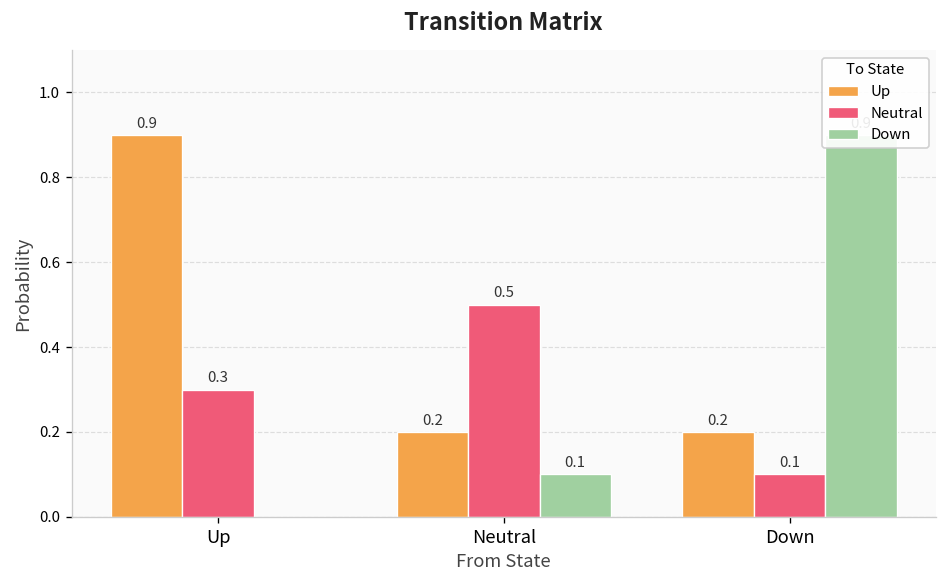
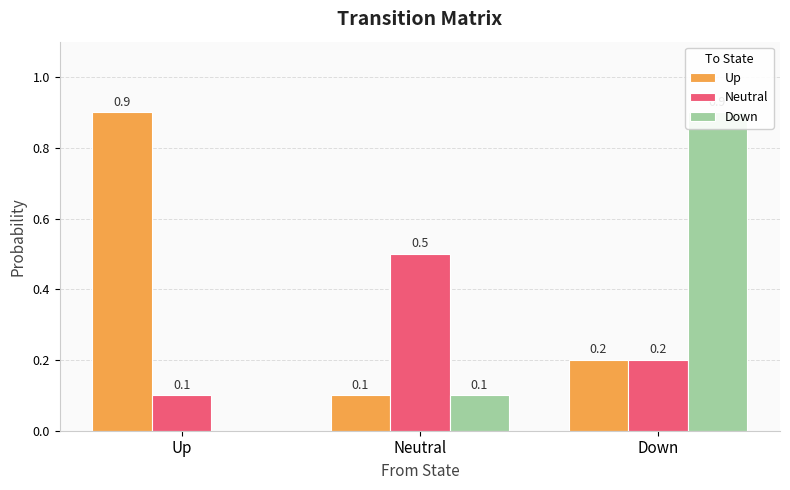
  {
    "Up": {
      "Up": 0.9,
-     "Neutral": 0.2,
+     "Neutral": 0.1,
      "Down": 0.2
    },
    "Neutral": {
-     "Up": 0.3,
+     "Up": 0.1,
      "Neutral": 0.5,
-     "Down": 0.1
+     "Down": 0.2
    },
    "Down": {
      "Neutral": 0.1
    }
  }
